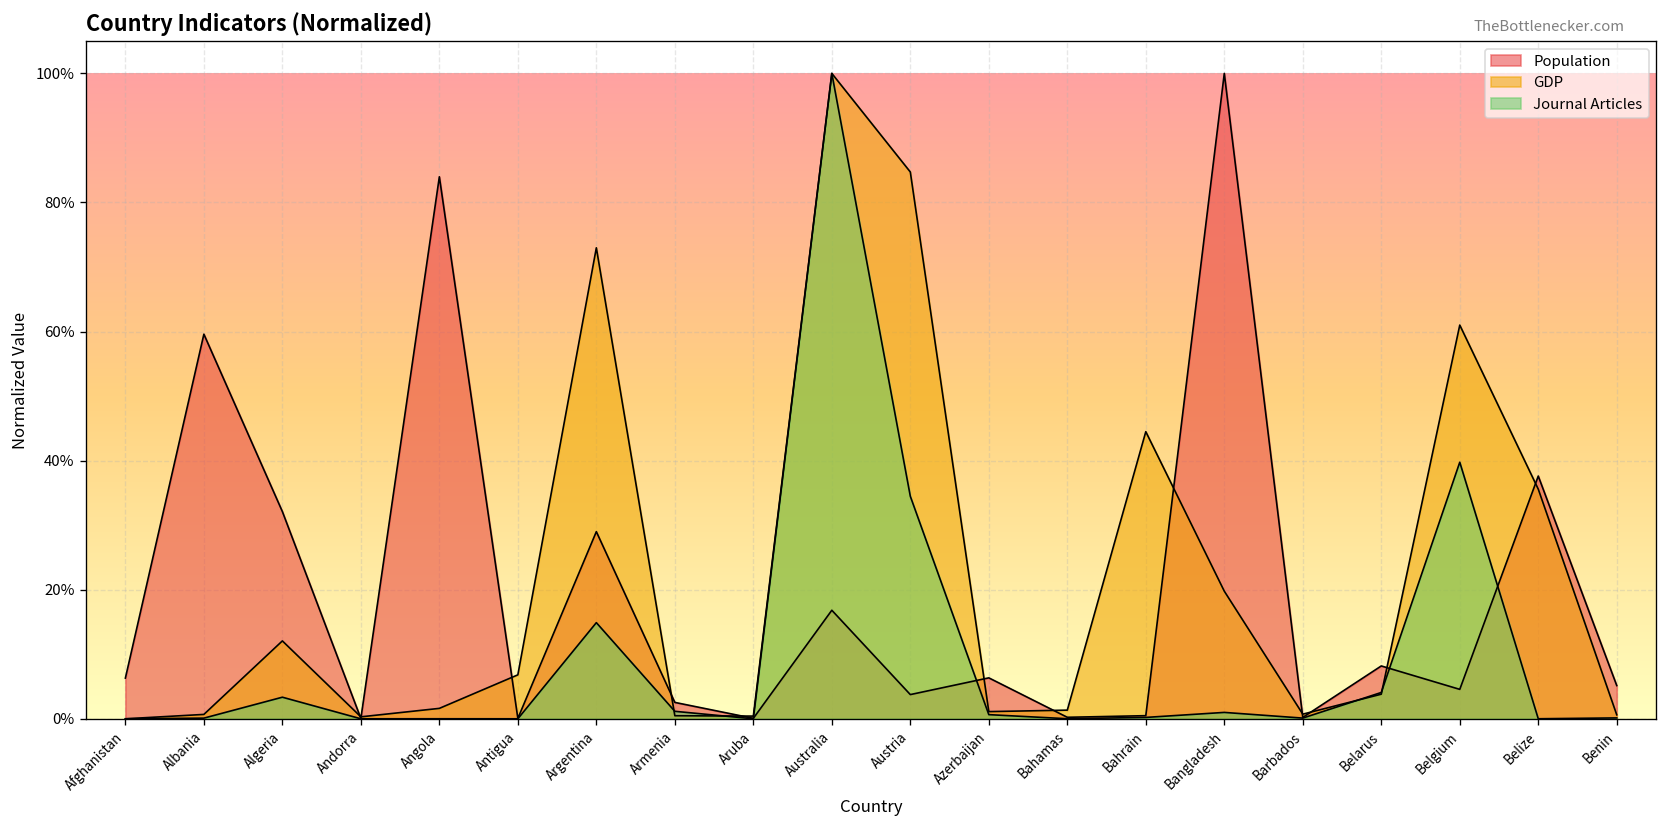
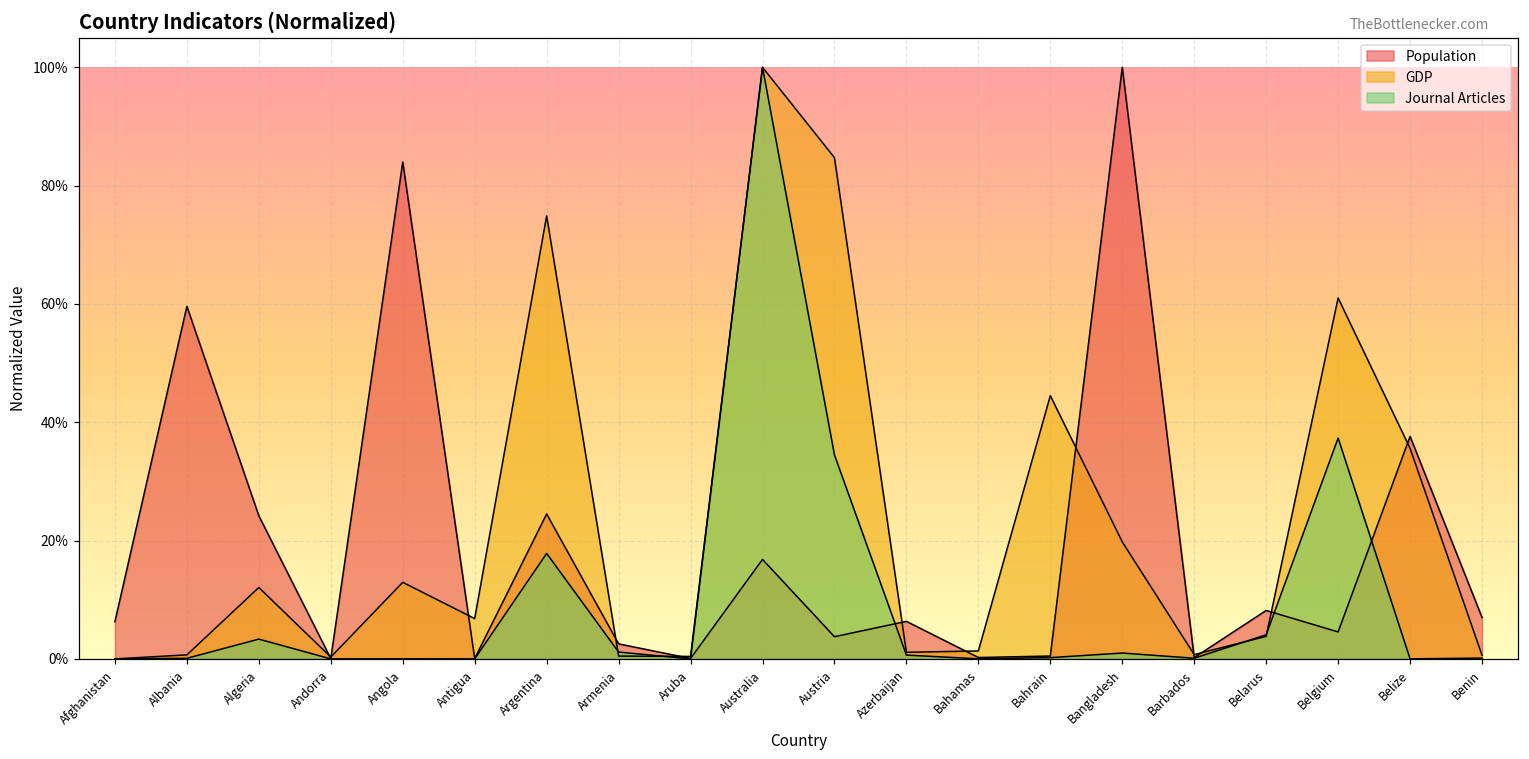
  {
    "Population": {
      "Afghanistan": "6%",
      "Albania": "60%",
-     "Algeria": "32%",
+     "Algeria": "24%",
      "Angola": "84%",
-     "Argentina": "29%",
+     "Argentina": "25%",
      "Armenia": "3%",
      "Australia": "17%",
      "Austria": "4%",
      "Azerbaijan": "6%",
      "Bangladesh": "100%",
      "Belarus": "8%",
      "Belgium": "5%",
      "Belize": "38%",
-     "Benin": "5%"
+     "Benin": "7%"
    },
    "GDP": {
      "Albania": "1%",
      "Algeria": "12%",
-     "Angola": "2%",
+     "Angola": "13%",
      "Antigua": "7%",
-     "Argentina": "73%",
+     "Argentina": "75%",
      "Armenia": "0%",
      "Austria": "85%",
      "Bahamas": "1%",
      "Bahrain": "44%",
      "Bangladesh": "20%",
      "Barbados": "1%",
      "Belgium": "61%",
      "Belize": "36%",
      "Benin": "1%"
    },
    "Journal Articles": {
      "Albania": "0%",
      "Algeria": "3%",
      "Angola": "0%",
-     "Argentina": "15%",
+     "Argentina": "18%",
      "Armenia": "1%",
      "Austria": "34%",
      "Bangladesh": "1%",
-     "Belgium": "40%",
+     "Belgium": "37%",
      "Belize": "0%",
      "Benin": "0%"
    }
  }
